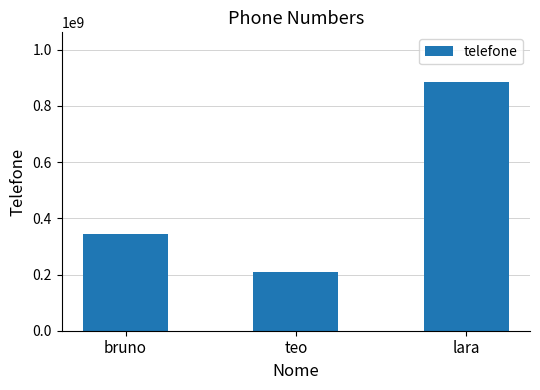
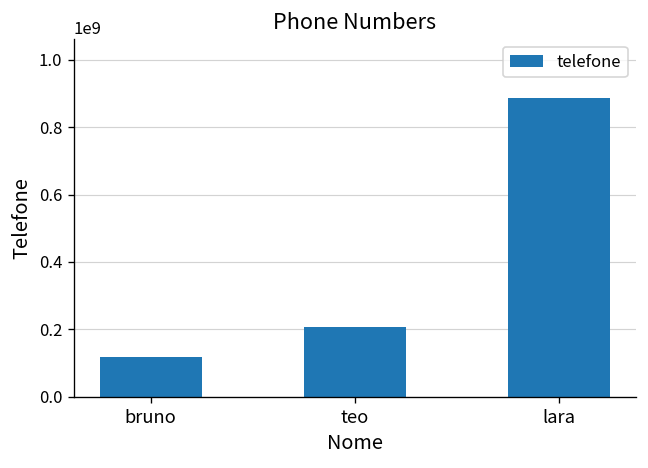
  {
-   "bruno": 340000000,
+   "bruno": 120000000,
    "teo": 210000000,
    "lara": 880000000
  }
